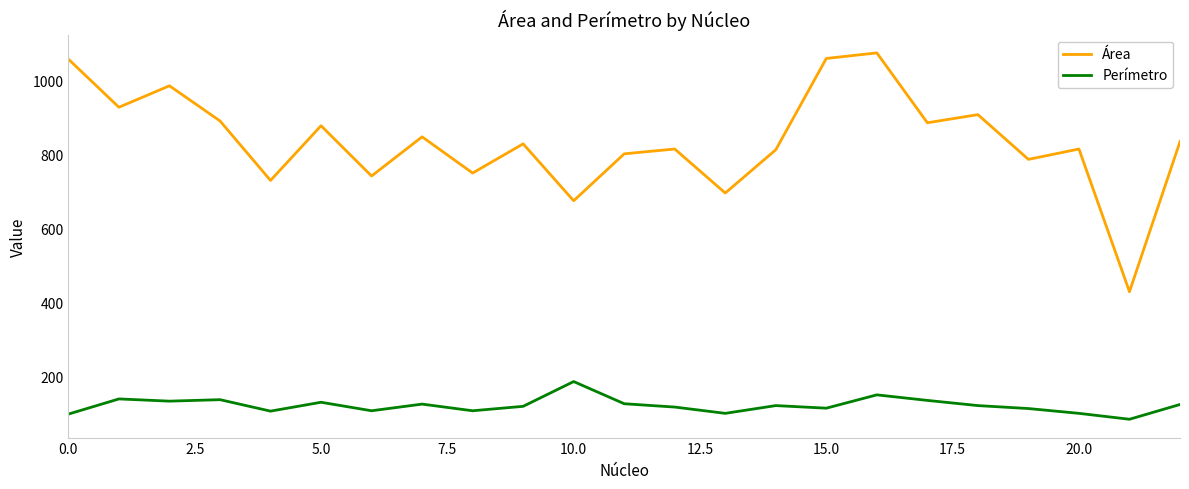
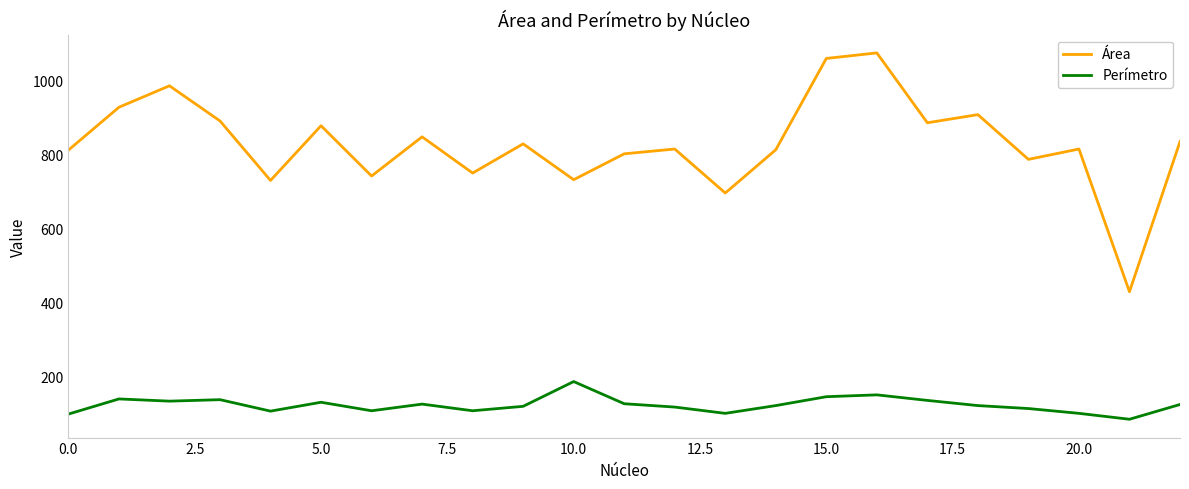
  {
    "Área": {
-     "0.0": 1060,
+     "0.0": 810,
      "5.0": 880,
-     "10.0": 670,
+     "10.0": 730,
      "15.0": 1060,
      "20.0": 810
    },
    "Perímetro": {
      "0.0": 100,
      "5.0": 130,
      "10.0": 190,
-     "15.0": 110,
+     "15.0": 140,
      "20.0": 100
    }
  }
